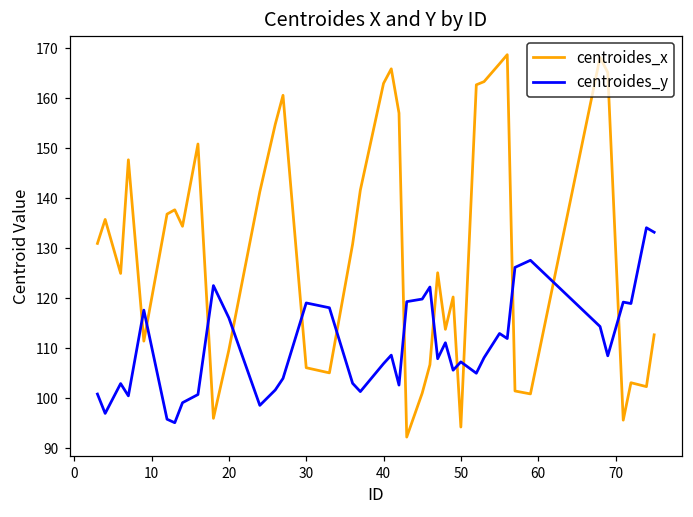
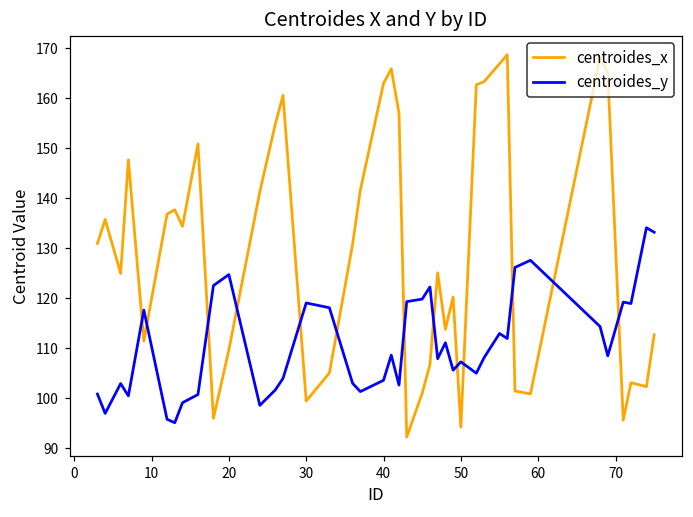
  {
    "centroides_x": {
      "20": 110,
-     "30": 106,
+     "30": 99,
      "40": 163,
      "50": 94
    },
    "centroides_y": {
-     "20": 116,
+     "20": 125,
      "30": 119,
-     "40": 107,
+     "40": 104,
      "50": 107
    }
  }
